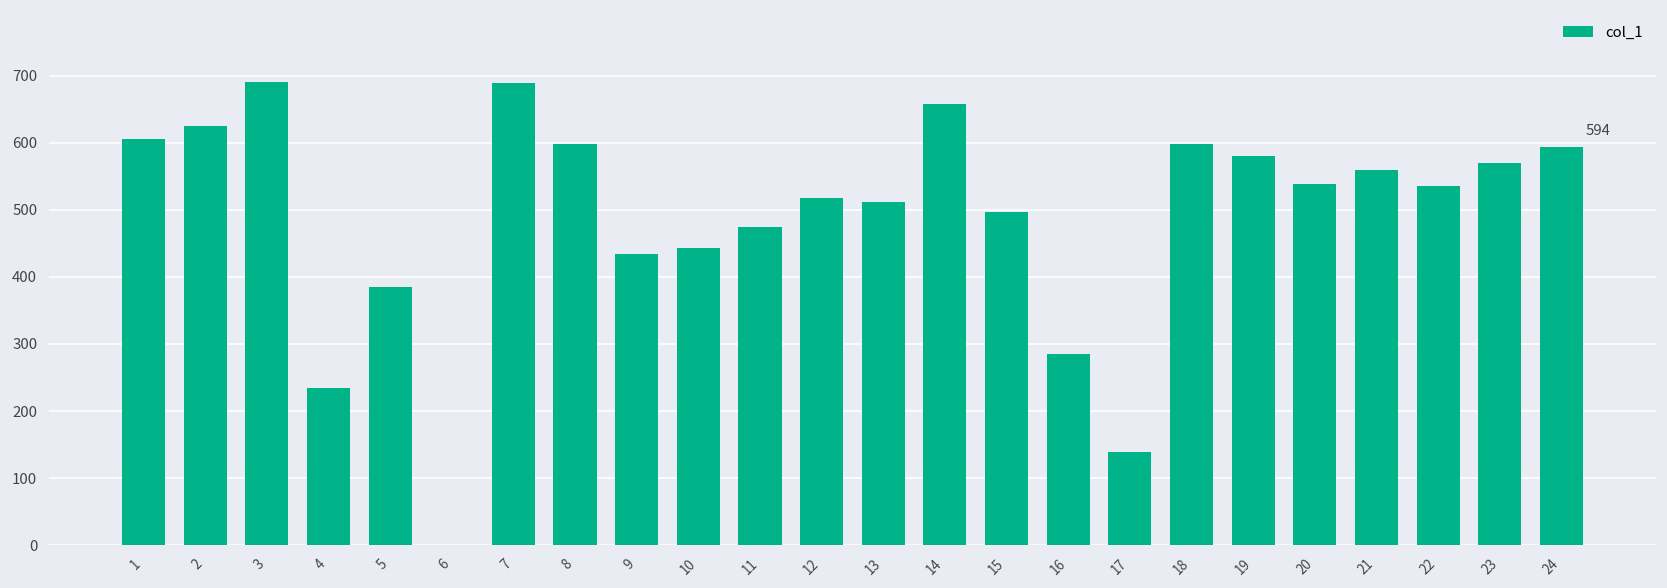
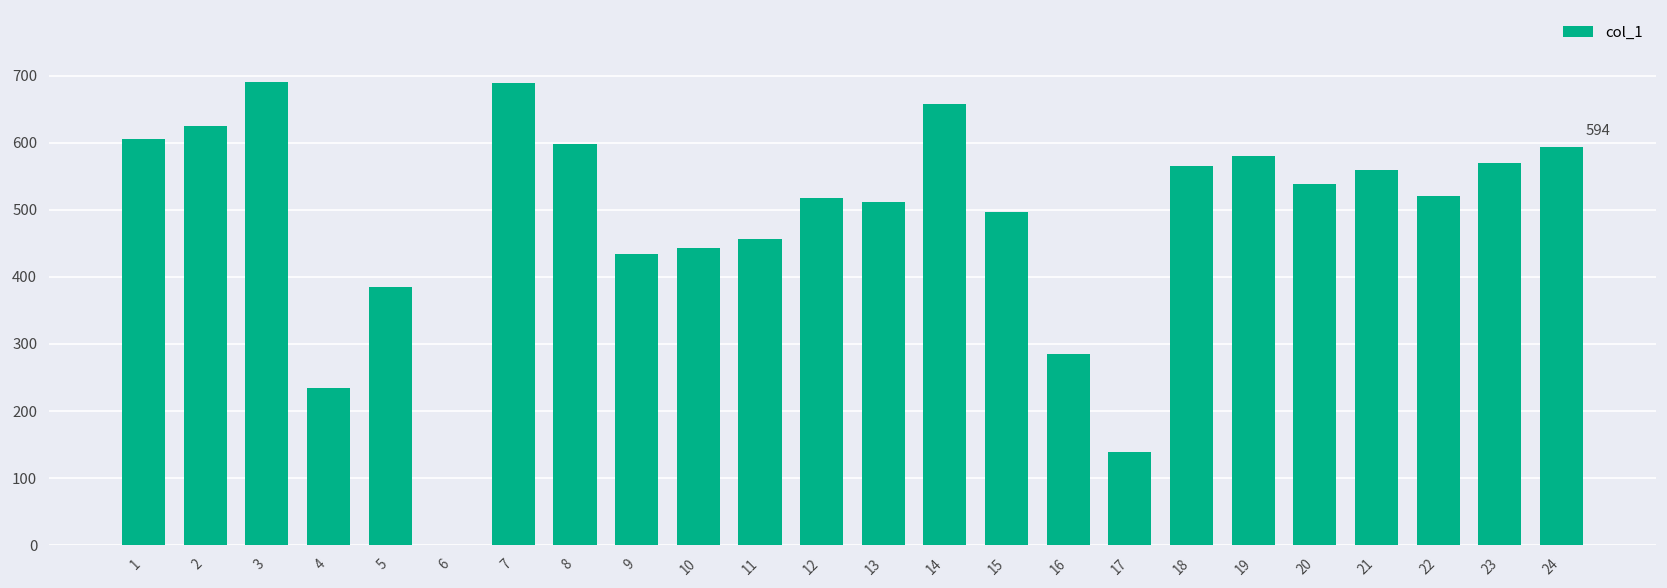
  {
    "1": 610,
    "2": 620,
    "3": 690,
    "4": 230,
    "5": 390,
    "6": 0,
    "7": 690,
    "8": 600,
    "9": 430,
    "10": 440,
-   "11": 470,
+   "11": 460,
    "12": 520,
    "13": 510,
    "14": 660,
    "15": 500,
    "16": 290,
    "17": 140,
-   "18": 600,
+   "18": 560,
    "19": 580,
    "20": 540,
    "21": 560,
-   "22": 540,
+   "22": 520,
    "23": 570
  }
